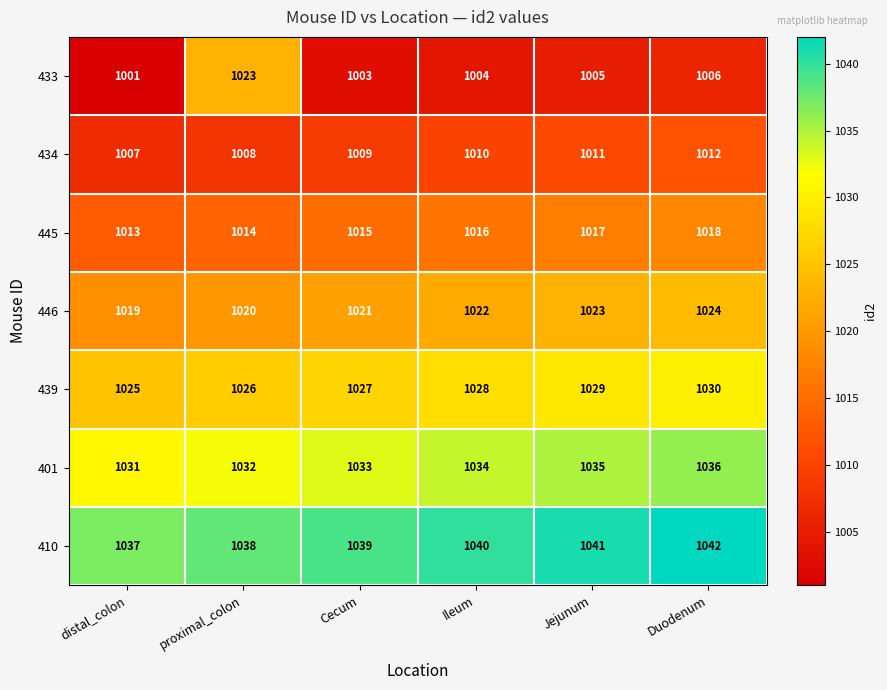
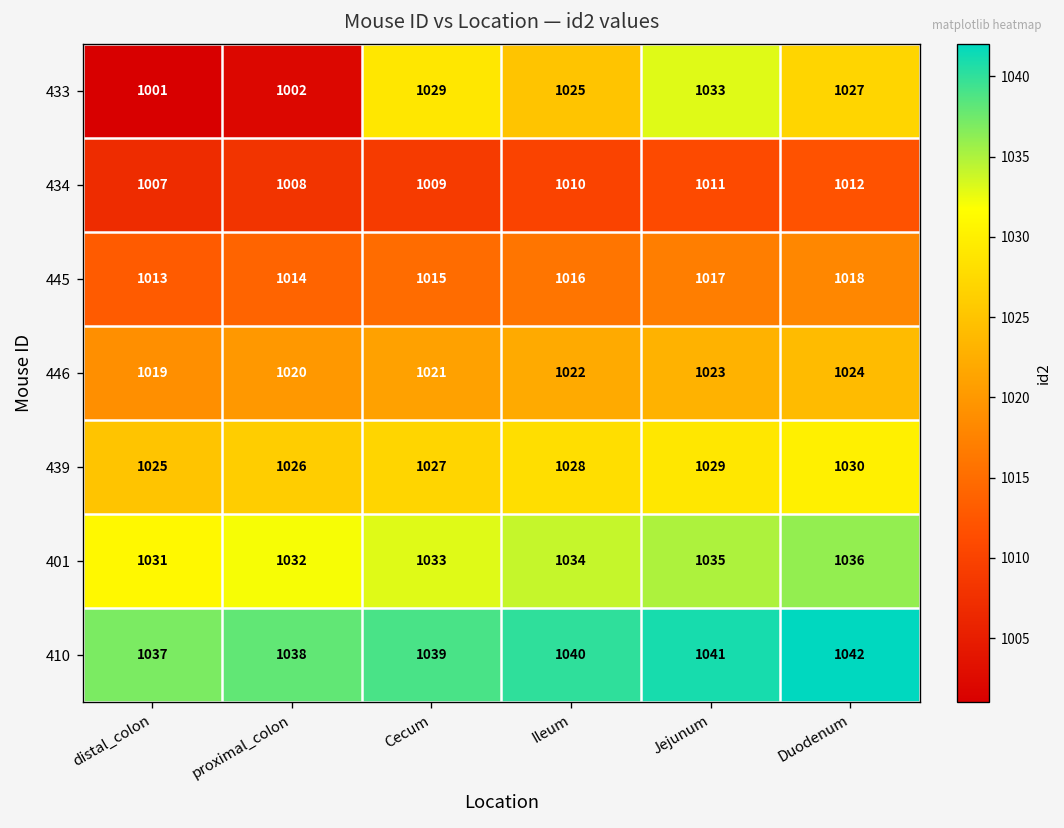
  {
    "433": {
      "distal_colon": 1001,
-     "proximal_colon": 1023,
-     "Cecum": 1003,
-     "Ileum": 1004,
-     "Jejunum": 1005,
-     "Duodenum": 1006
+     "proximal_colon": 1002,
+     "Cecum": 1029,
+     "Ileum": 1025,
+     "Jejunum": 1033,
+     "Duodenum": 1027
    },
    "434": {
      "distal_colon": 1007,
      "proximal_colon": 1008,
      "Cecum": 1009,
      "Ileum": 1010,
      "Jejunum": 1011,
      "Duodenum": 1012
    },
    "445": {
      "distal_colon": 1013,
      "proximal_colon": 1014,
      "Cecum": 1015,
      "Ileum": 1016,
      "Jejunum": 1017,
      "Duodenum": 1018
    },
    "446": {
      "distal_colon": 1019,
      "proximal_colon": 1020,
      "Cecum": 1021,
      "Ileum": 1022,
      "Jejunum": 1023,
      "Duodenum": 1024
    },
    "439": {
      "distal_colon": 1025,
      "proximal_colon": 1026,
      "Cecum": 1027,
      "Ileum": 1028,
      "Jejunum": 1029,
      "Duodenum": 1030
    },
    "401": {
      "distal_colon": 1031,
      "proximal_colon": 1032,
      "Cecum": 1033,
      "Ileum": 1034,
      "Jejunum": 1035,
      "Duodenum": 1036
    },
    "410": {
      "distal_colon": 1037,
      "proximal_colon": 1038,
      "Cecum": 1039,
      "Ileum": 1040,
      "Jejunum": 1041,
      "Duodenum": 1042
    }
  }
